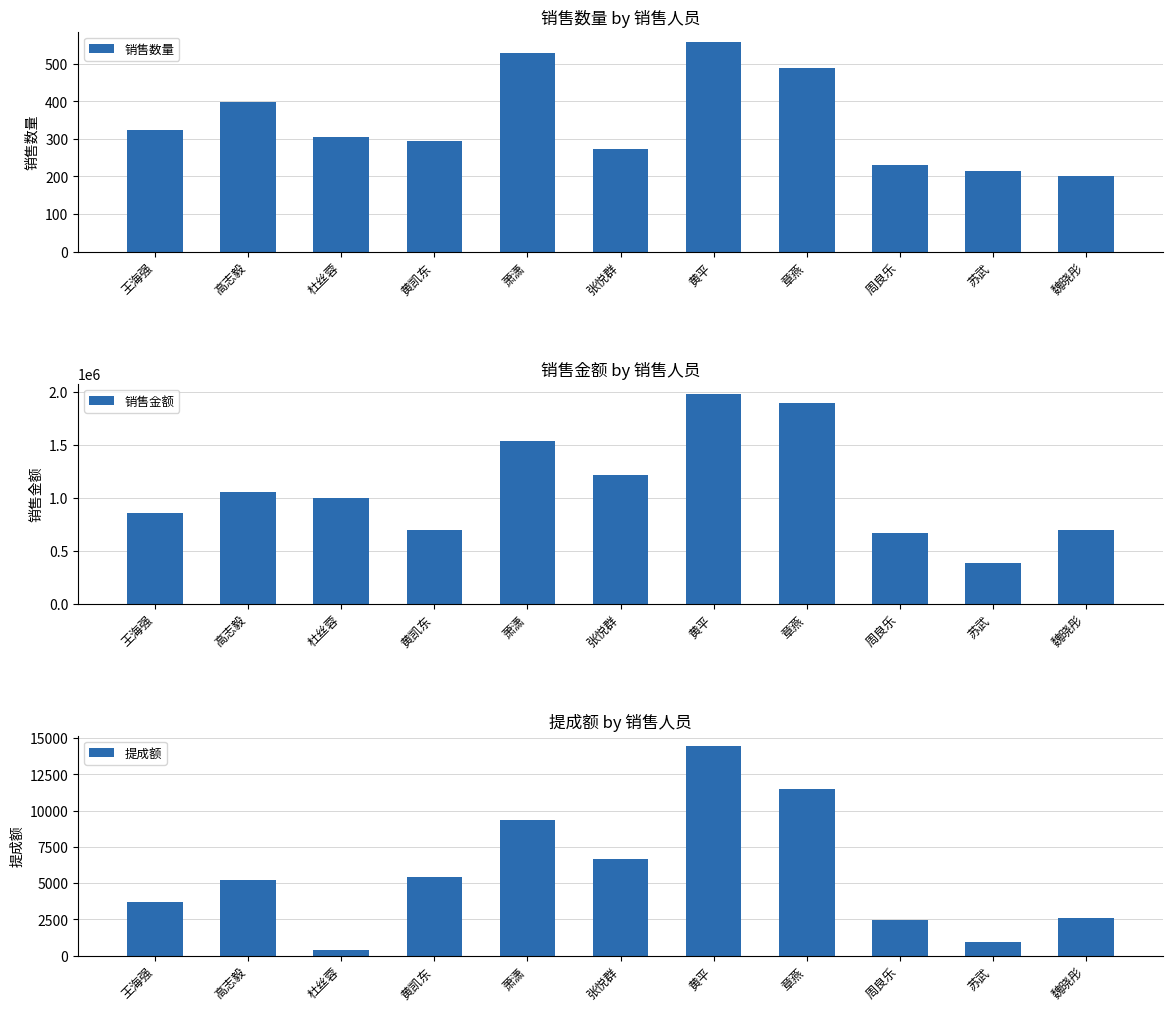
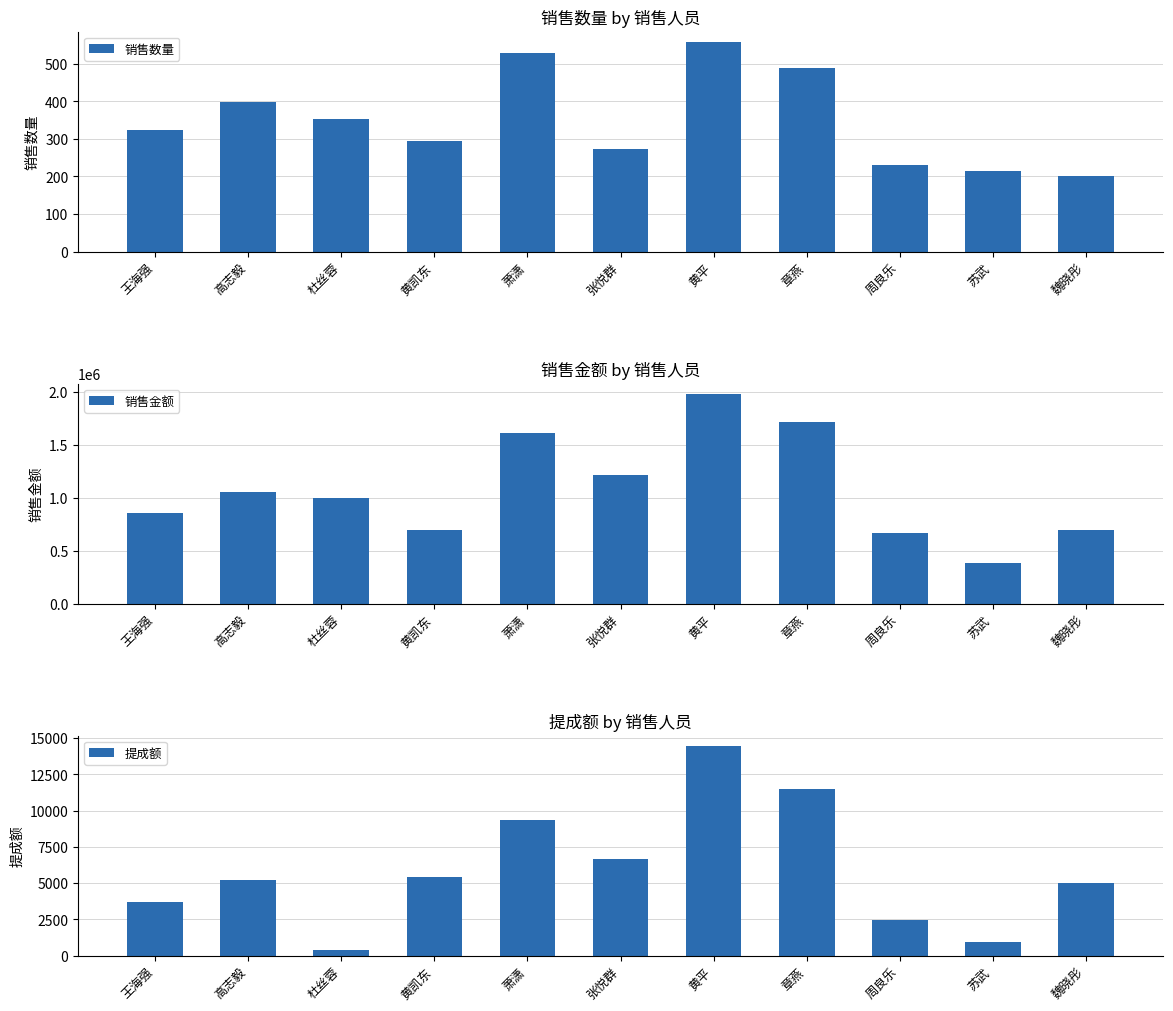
  {
    "销售数量 by 销售人员": {
      "王海强": 320,
      "高志毅": 400,
-     "杜丝蓉": 310,
+     "杜丝蓉": 350,
      "黄凯东": 290,
      "萧潇": 530,
      "张悦群": 270,
      "黄平": 560,
      "章燕": 490,
      "周良乐": 230,
      "苏武": 210,
      "魏晓彤": 200
    },
    "销售金额 by 销售人员": {
      "王海强": 850000,
      "高志毅": 1060000,
      "杜丝蓉": 1000000,
      "黄凯东": 690000,
-     "萧潇": 1540000,
+     "萧潇": 1620000,
      "张悦群": 1210000,
      "黄平": 1980000,
-     "章燕": 1890000,
+     "章燕": 1720000,
      "周良乐": 660000,
      "苏武": 380000,
      "魏晓彤": 690000
    },
    "提成额 by 销售人员": {
      "王海强": 3700,
      "高志毅": 5200,
      "杜丝蓉": 400,
      "黄凯东": 5400,
      "萧潇": 9400,
      "张悦群": 6700,
      "黄平": 14500,
      "章燕": 11500,
      "周良乐": 2500,
      "苏武": 1000,
-     "魏晓彤": 2600
+     "魏晓彤": 5000
    }
  }
